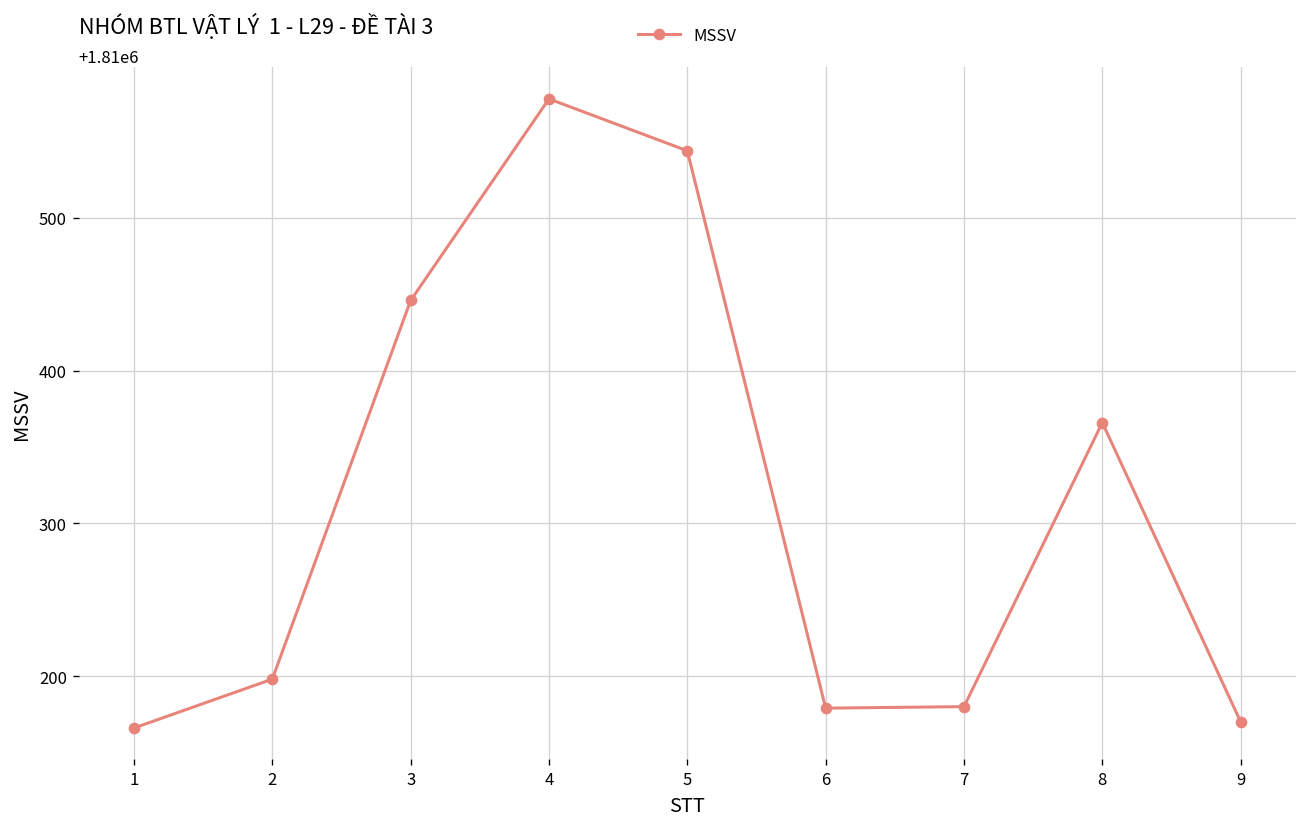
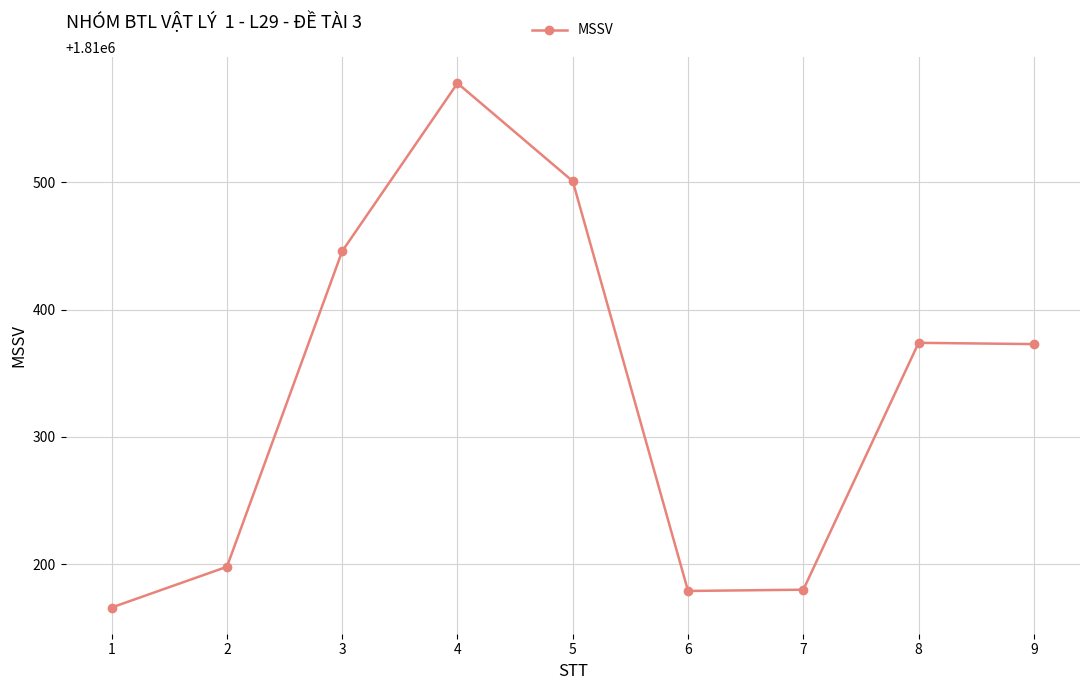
  {
    "1": 1810166,
    "2": 1810198,
    "3": 1810446,
    "4": 1810578,
-   "5": 1810544,
+   "5": 1810501,
    "6": 1810179,
    "7": 1810180,
-   "8": 1810366,
-   "9": 1810170
+   "8": 1810374,
+   "9": 1810373
  }
